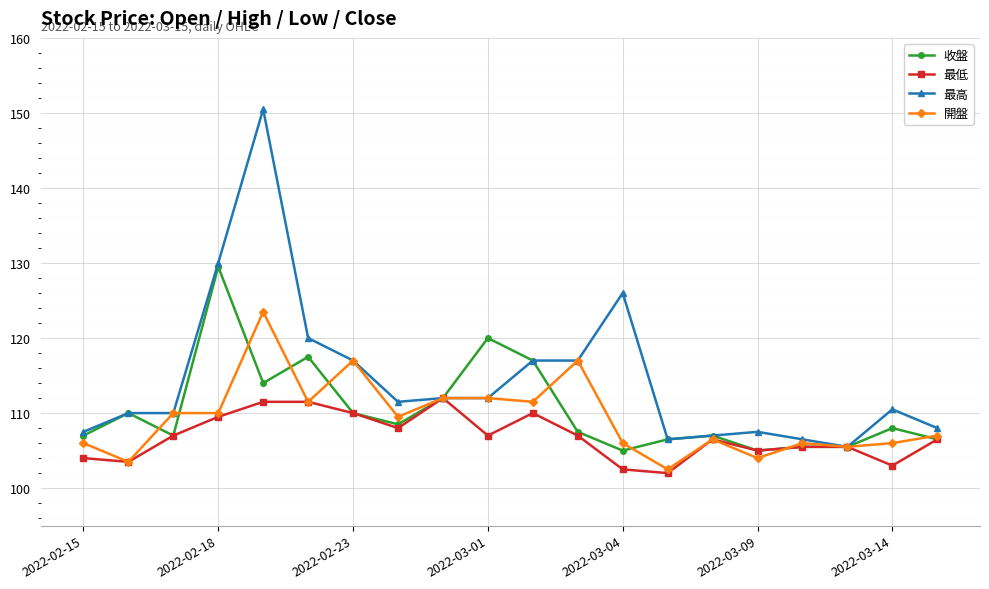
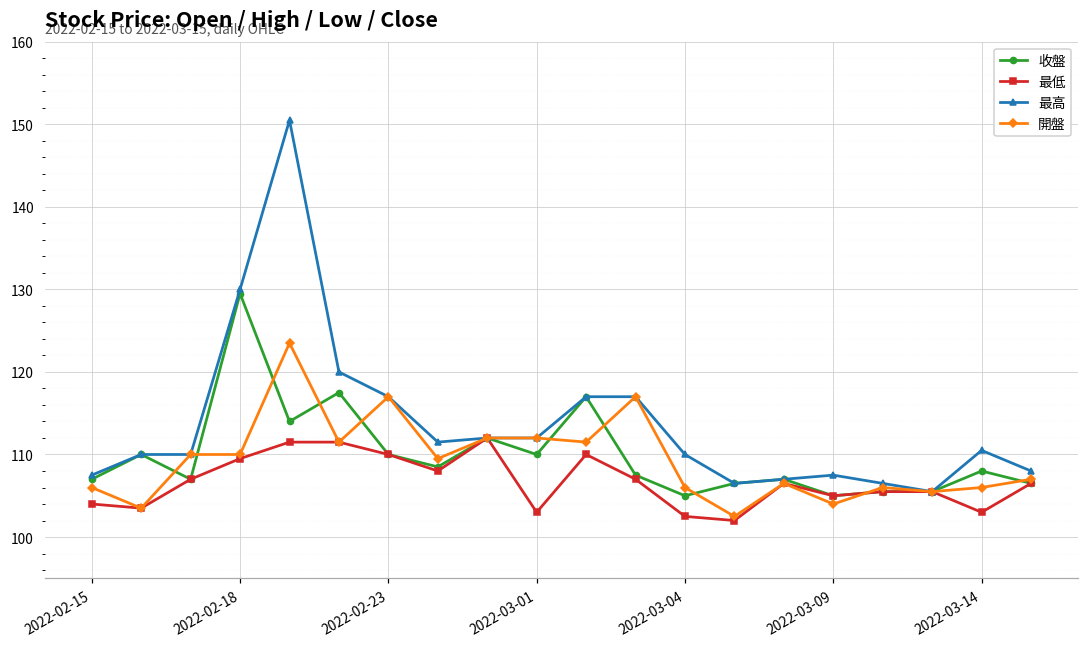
  {
    "收盤": {
      "2022-02-15": 107,
      "2022-02-18": 130,
-     "2022-03-01": 120,
+     "2022-03-01": 110,
      "2022-03-04": 105,
      "2022-03-14": 108
    },
    "最低": {
      "2022-02-15": 104,
      "2022-02-18": 110,
-     "2022-03-01": 107,
+     "2022-03-01": 103,
      "2022-03-04": 103,
      "2022-03-14": 103
    },
    "最高": {
      "2022-02-15": 108,
      "2022-02-18": 130,
-     "2022-03-04": 126,
+     "2022-03-04": 110,
      "2022-03-09": 108,
      "2022-03-14": 111
    },
    "開盤": {
      "2022-02-15": 106,
      "2022-02-18": 110,
      "2022-03-04": 106,
      "2022-03-09": 104,
      "2022-03-14": 106
    }
  }
